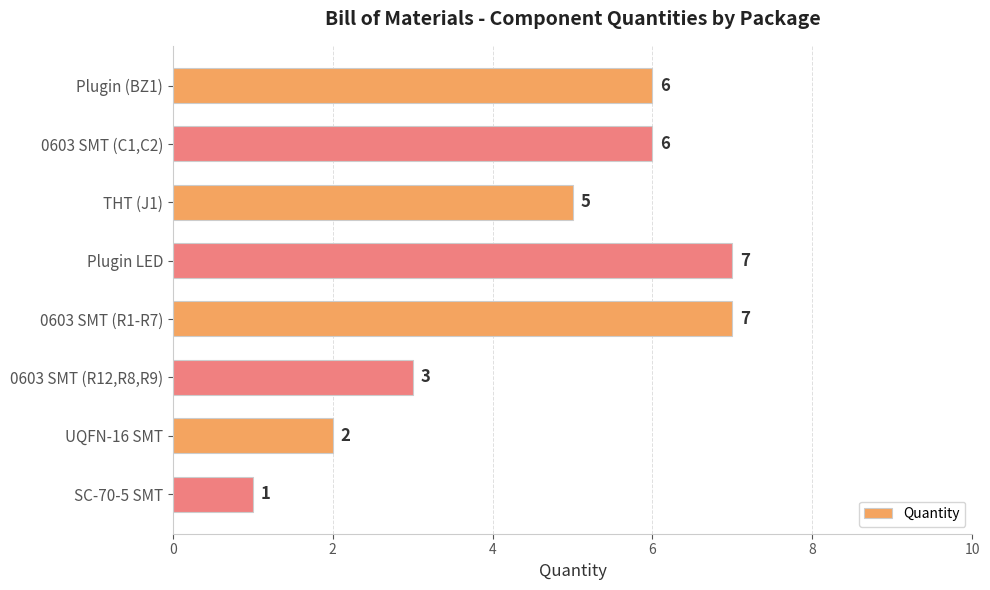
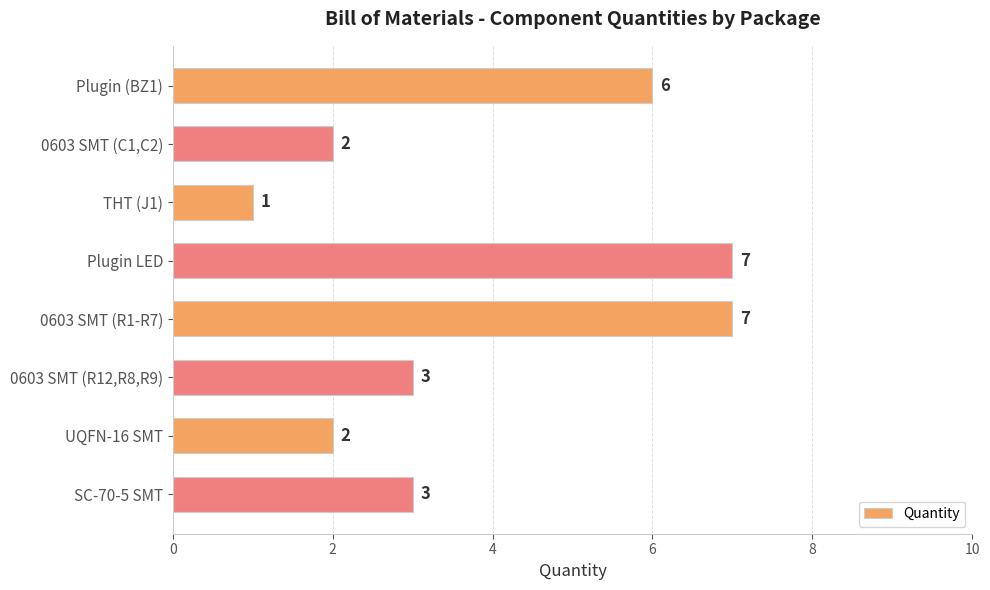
  {
    "Plugin (BZ1)": 6,
-   "0603 SMT (C1,C2)": 6,
-   "THT (J1)": 5,
+   "0603 SMT (C1,C2)": 2,
+   "THT (J1)": 1,
    "Plugin LED": 7,
    "0603 SMT (R1-R7)": 7,
    "0603 SMT (R12,R8,R9)": 3,
    "UQFN-16 SMT": 2,
-   "SC-70-5 SMT": 1
+   "SC-70-5 SMT": 3
  }
